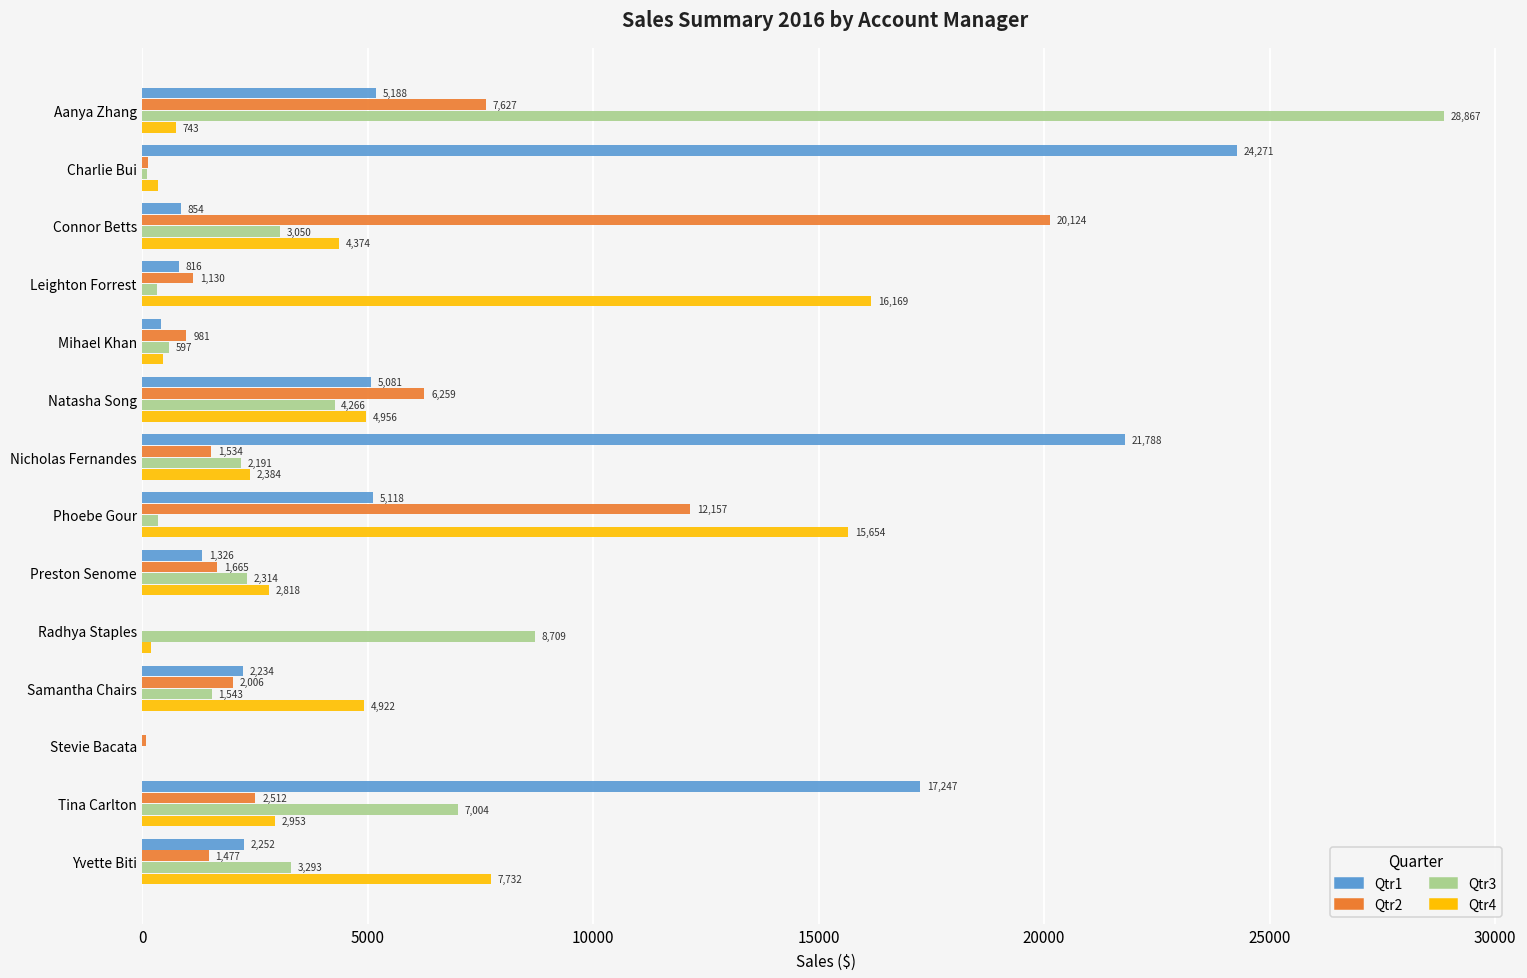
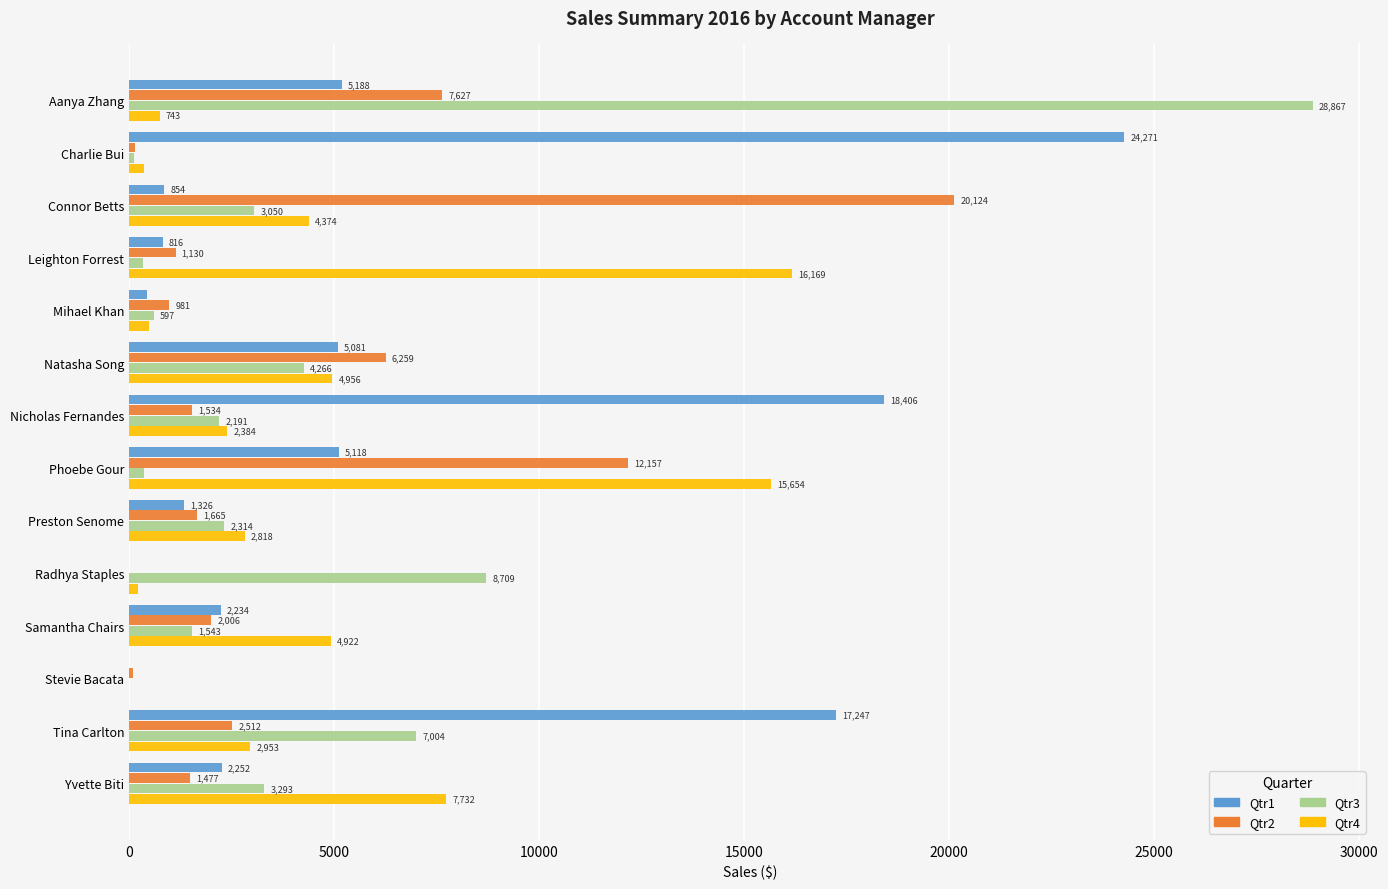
  {
    "Qtr1": {
      "Aanya Zhang": "5,188",
      "Charlie Bui": "24,271",
      "Connor Betts": "854",
      "Leighton Forrest": "816",
      "Natasha Song": "5,081",
-     "Nicholas Fernandes": "21,788",
+     "Nicholas Fernandes": "18,406",
      "Phoebe Gour": "5,118",
      "Preston Senome": "1,326",
      "Samantha Chairs": "2,234",
      "Tina Carlton": "17,247",
      "Yvette Biti": "2,252"
    },
    "Qtr2": {
      "Aanya Zhang": "7,627",
      "Connor Betts": "20,124",
      "Leighton Forrest": "1,130",
      "Mihael Khan": "981",
      "Natasha Song": "6,259",
      "Nicholas Fernandes": "1,534",
      "Phoebe Gour": "12,157",
      "Preston Senome": "1,665",
      "Samantha Chairs": "2,006",
      "Tina Carlton": "2,512",
      "Yvette Biti": "1,477"
    },
    "Qtr3": {
      "Aanya Zhang": "28,867",
      "Connor Betts": "3,050",
      "Mihael Khan": "597",
      "Natasha Song": "4,266",
      "Nicholas Fernandes": "2,191",
      "Preston Senome": "2,314",
      "Radhya Staples": "8,709",
      "Samantha Chairs": "1,543",
      "Tina Carlton": "7,004",
      "Yvette Biti": "3,293"
    },
    "Qtr4": {
      "Aanya Zhang": "743",
      "Connor Betts": "4,374",
      "Leighton Forrest": "16,169",
      "Natasha Song": "4,956",
      "Nicholas Fernandes": "2,384",
      "Phoebe Gour": "15,654",
      "Preston Senome": "2,818",
      "Samantha Chairs": "4,922",
      "Tina Carlton": "2,953",
      "Yvette Biti": "7,732"
    }
  }
